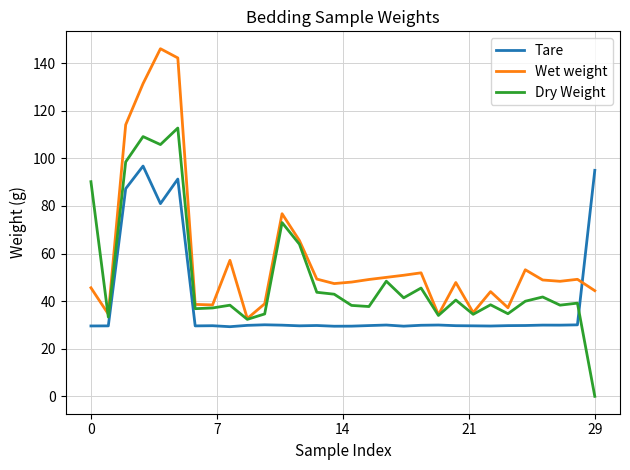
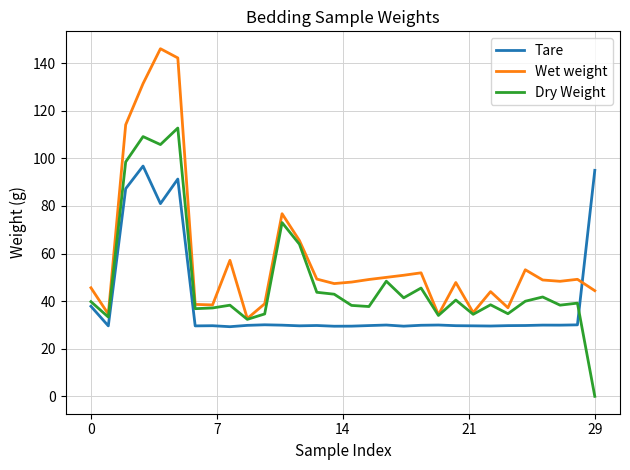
  {
    "Tare": {
-     "0": 30,
+     "0": 38,
      "29": 95
    },
    "Wet weight": {
      "0": 46,
      "29": 44
    },
    "Dry Weight": {
-     "0": 90,
+     "0": 40,
      "29": 0
    }
  }
